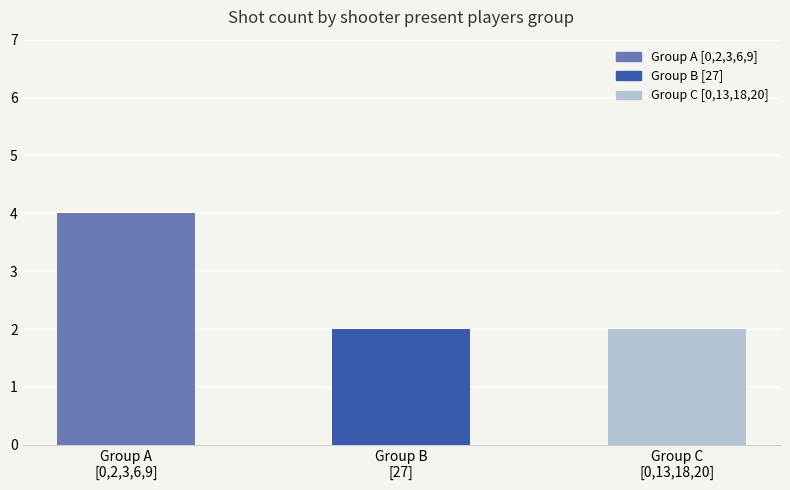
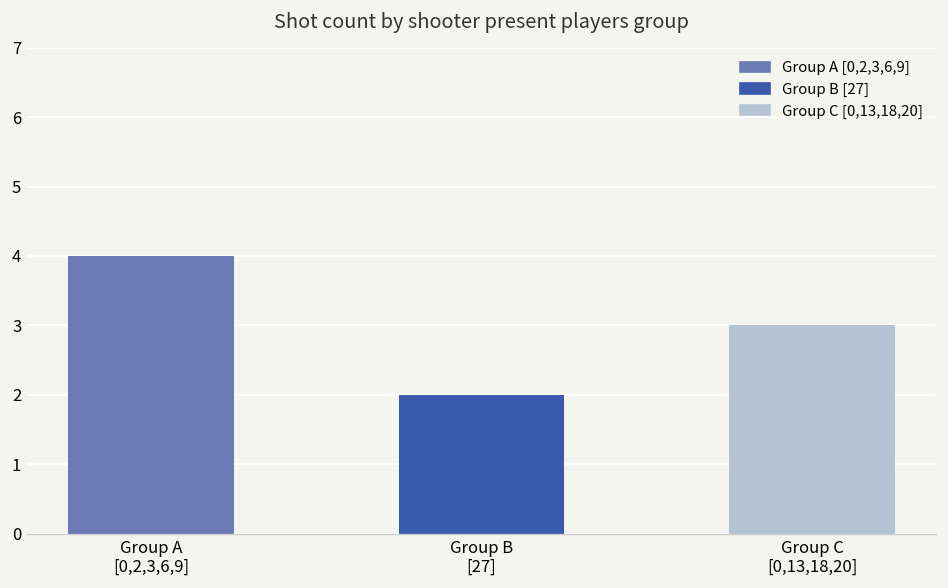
  {
    "Group A [0,2,3,6,9]": 4,
    "Group B [27]": 2,
-   "Group C [0,13,18,20]": 2
+   "Group C [0,13,18,20]": 3
  }
